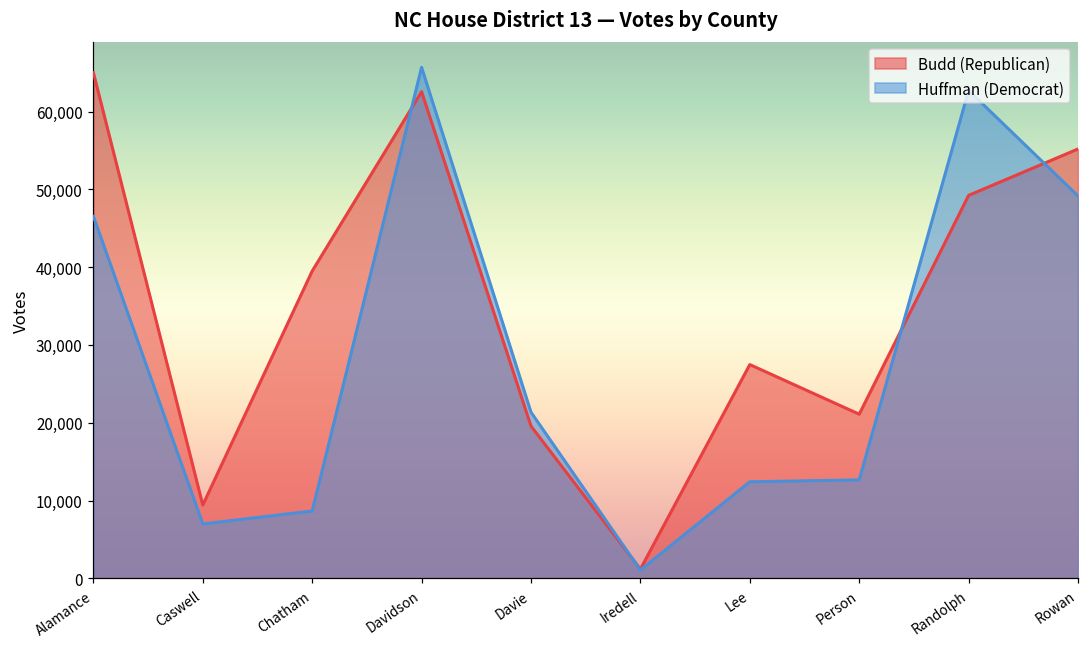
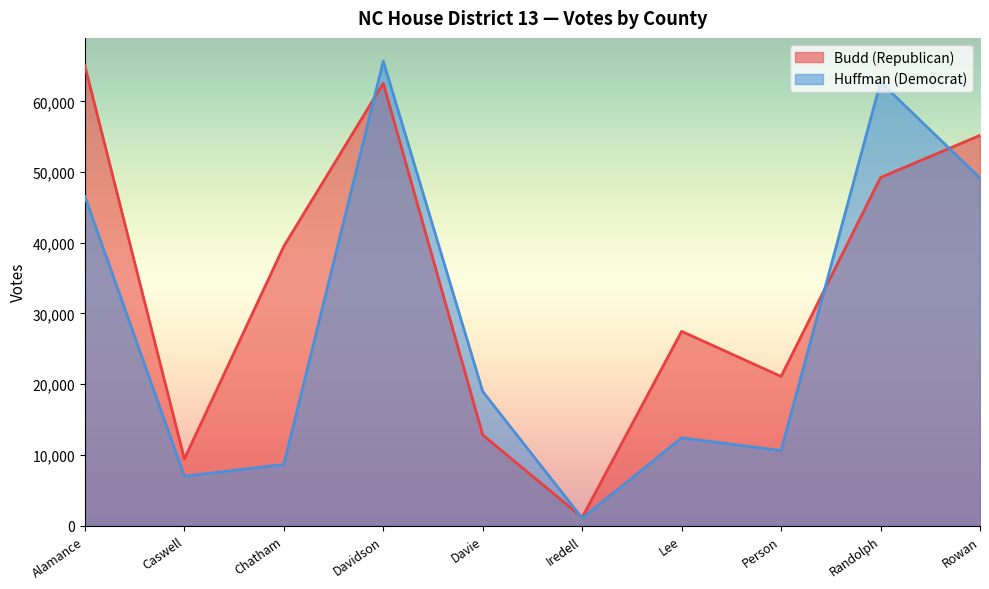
  {
    "Budd (Republican)": {
      "Alamance": "65,000",
      "Caswell": "9,000",
      "Chatham": "39,000",
      "Davidson": "63,000",
-     "Davie": "20,000",
+     "Davie": "13,000",
      "Lee": "27,000",
      "Person": "21,000",
      "Randolph": "49,000",
      "Rowan": "55,000"
    },
    "Huffman (Democrat)": {
      "Alamance": "47,000",
      "Caswell": "7,000",
      "Chatham": "9,000",
      "Davidson": "66,000",
-     "Davie": "21,000",
+     "Davie": "19,000",
      "Lee": "12,000",
-     "Person": "13,000",
+     "Person": "11,000",
      "Rowan": "49,000"
    }
  }
